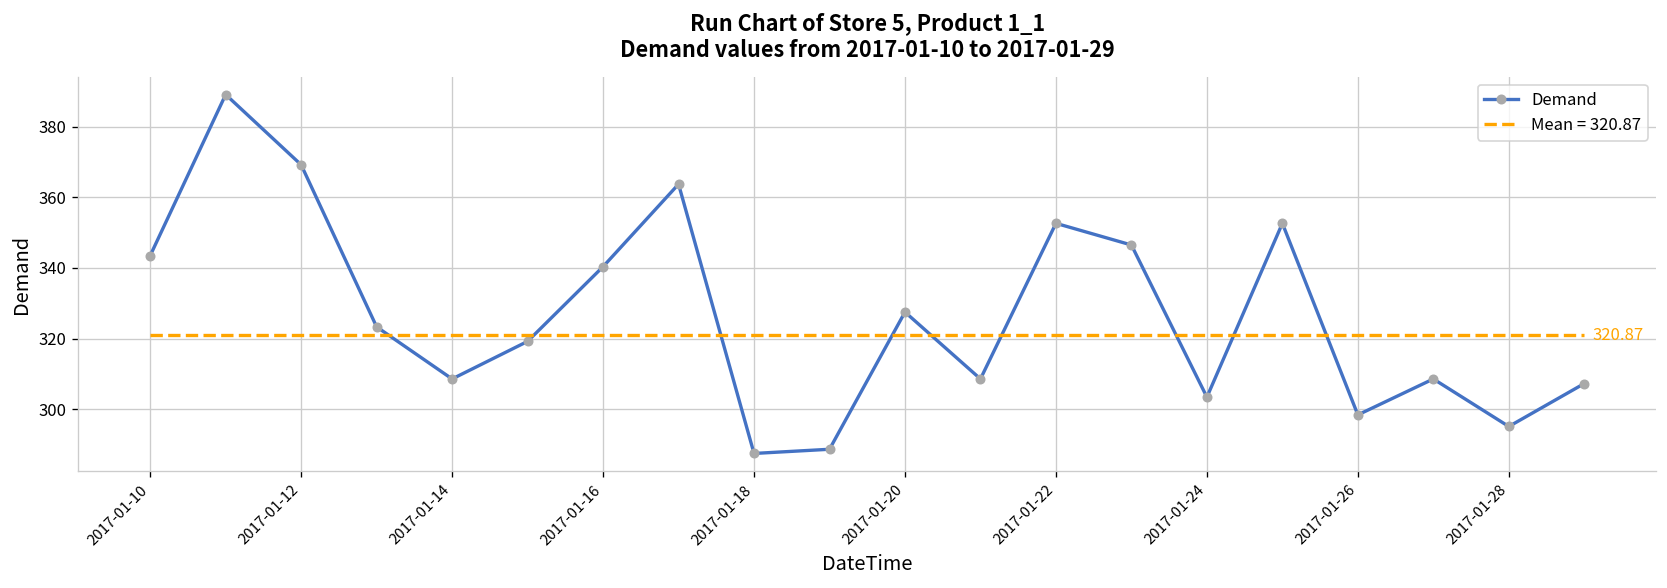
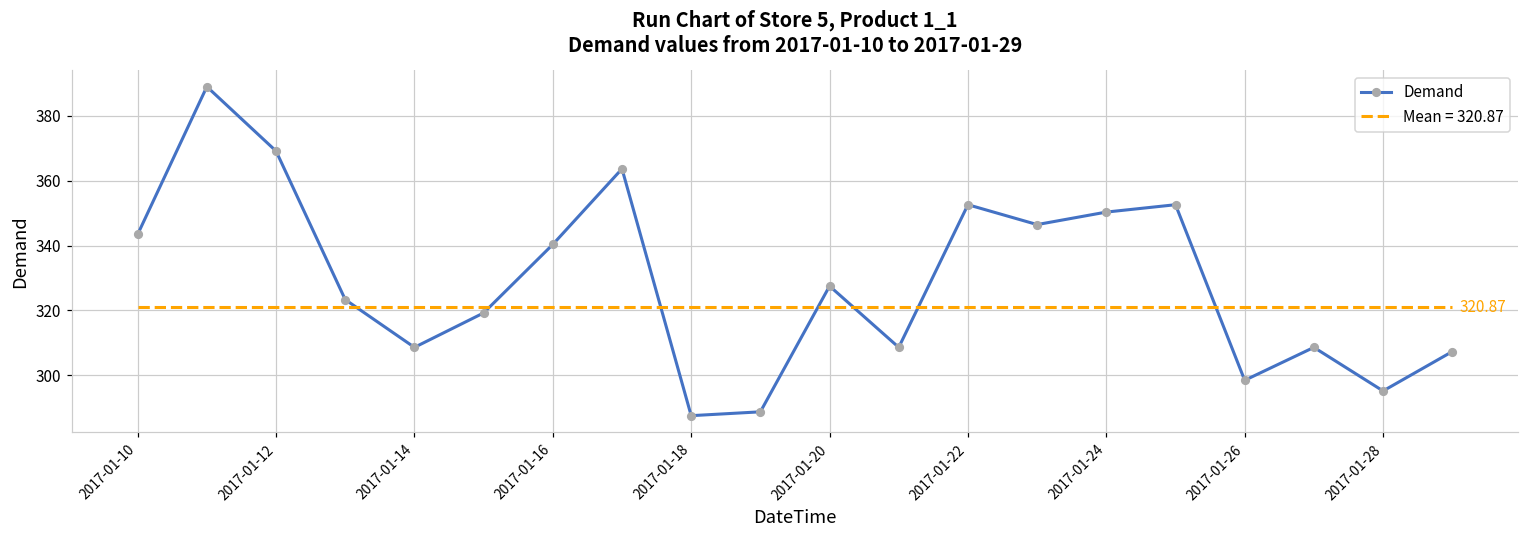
  {
    "2017-01-10": 343,
    "2017-01-12": 369,
    "2017-01-14": 309,
    "2017-01-16": 340,
    "2017-01-18": 287,
    "2017-01-20": 327,
    "2017-01-22": 353,
-   "2017-01-24": 303,
+   "2017-01-24": 350,
    "2017-01-26": 298,
    "2017-01-28": 295
  }
